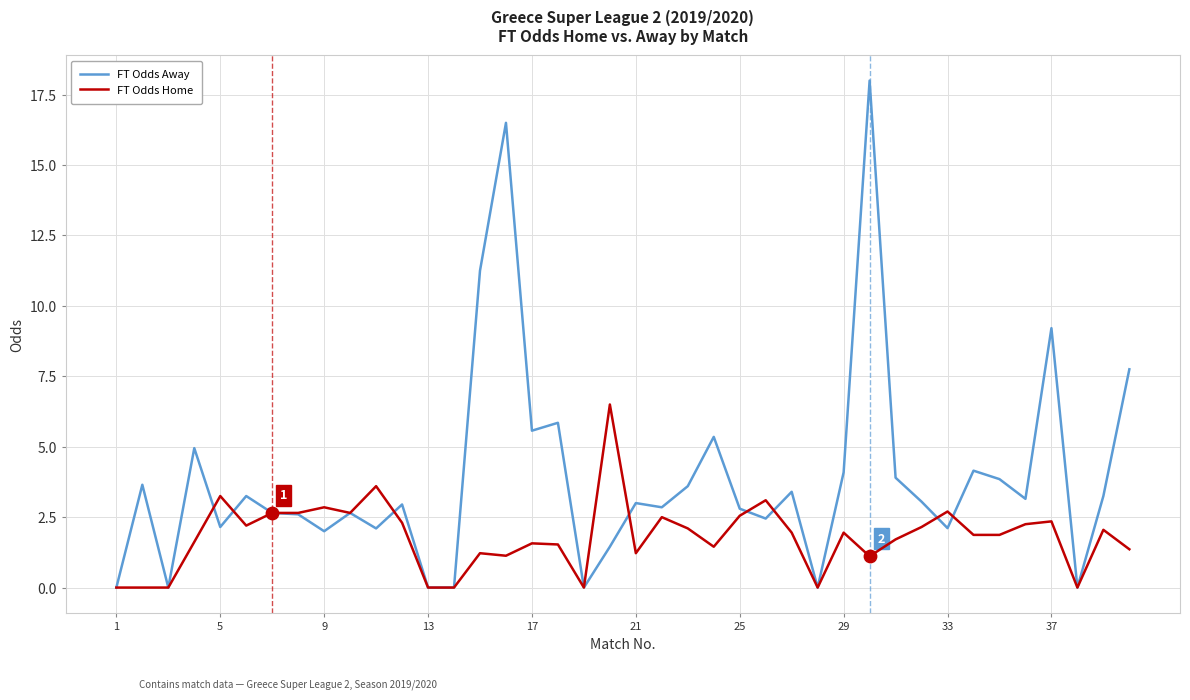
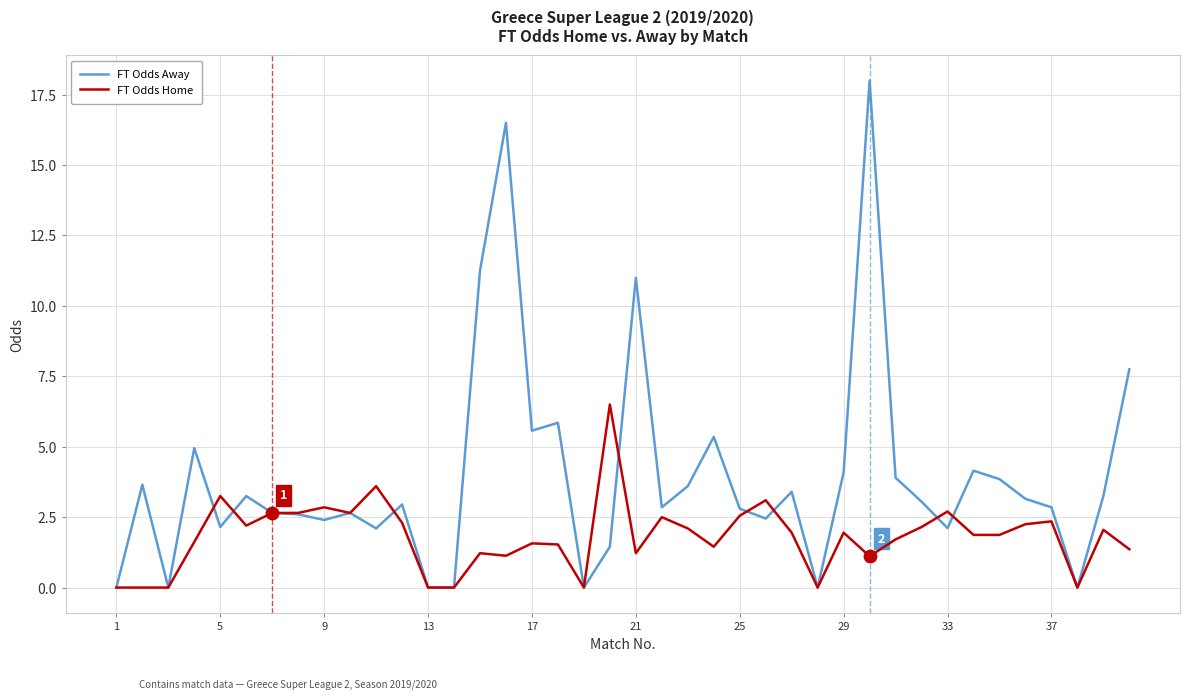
  {
    "FT Odds Away": {
      "5": 2.2,
-     "9": 2.0,
+     "9": 2.4,
      "17": 5.6,
-     "21": 3,
+     "21": 11,
      "25": 2.8,
      "29": 4.1,
      "33": 2.1,
-     "37": 9.2
+     "37": 2.9
    }
  }
